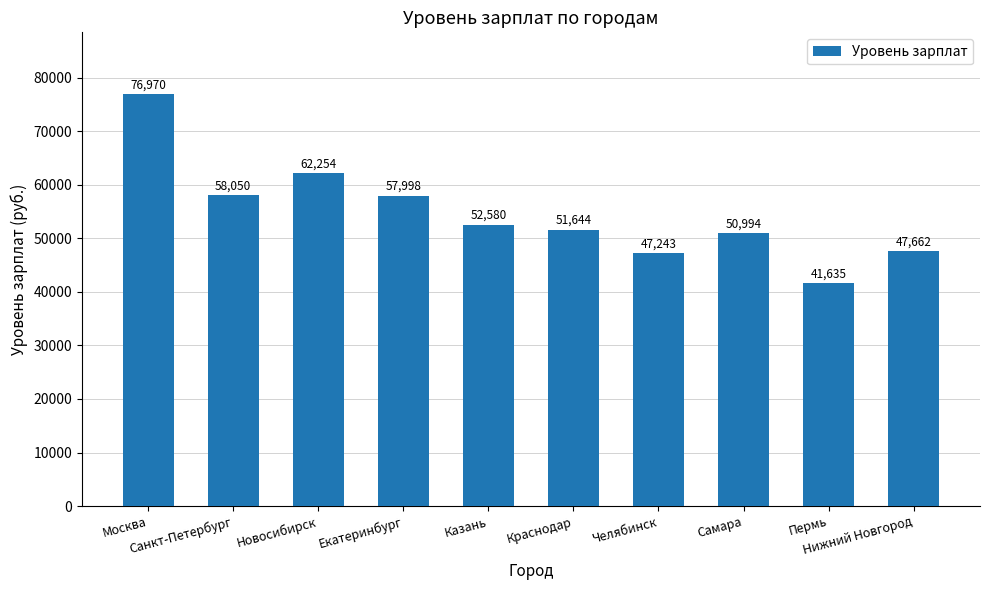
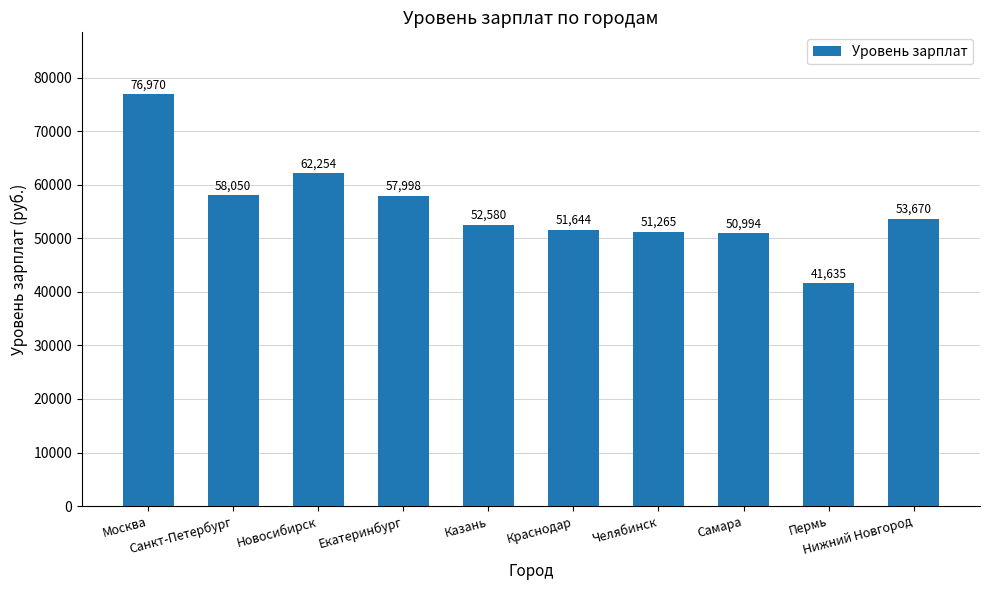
  {
    "Москва": "76,970",
    "Санкт-Петербург": "58,050",
    "Новосибирск": "62,254",
    "Екатеринбург": "57,998",
    "Казань": "52,580",
    "Краснодар": "51,644",
-   "Челябинск": "47,243",
+   "Челябинск": "51,265",
    "Самара": "50,994",
    "Пермь": "41,635",
-   "Нижний Новгород": "47,662"
+   "Нижний Новгород": "53,670"
  }
